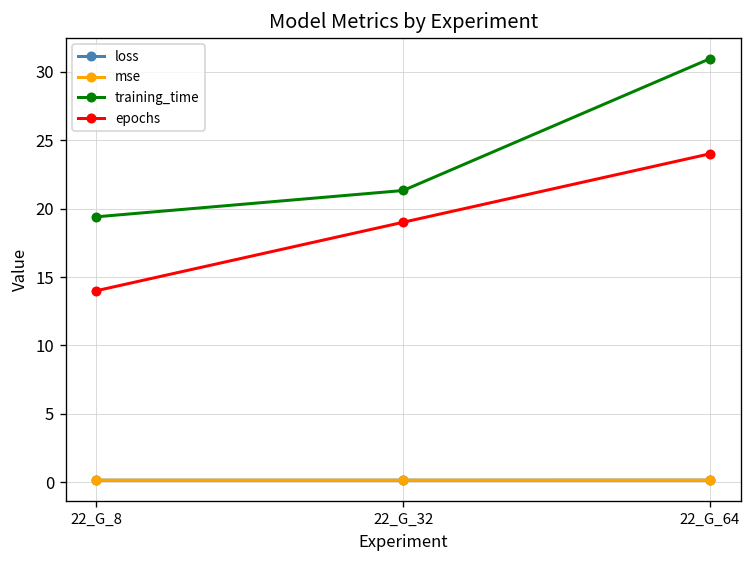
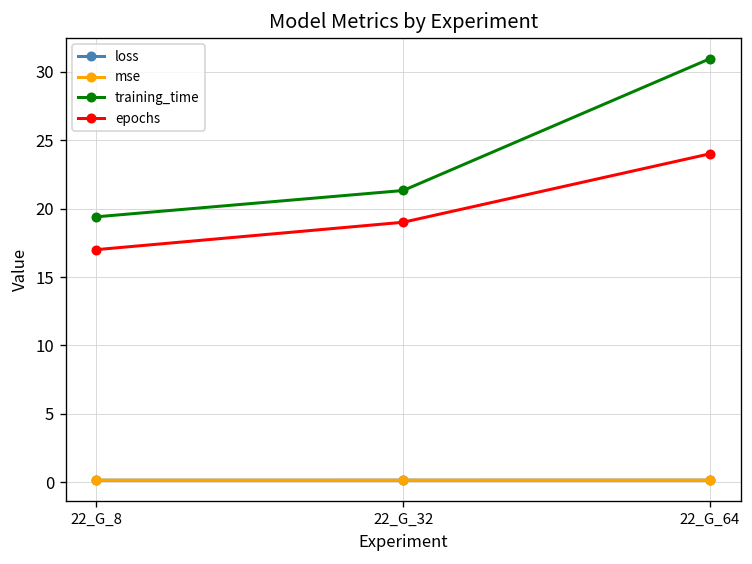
  {
    "mse": {
      "22_G_8": 0,
      "22_G_32": 0,
      "22_G_64": 0
    },
    "training_time": {
      "22_G_8": 19.4,
      "22_G_32": 21.3,
      "22_G_64": 31
    },
    "epochs": {
-     "22_G_8": 14,
+     "22_G_8": 17,
      "22_G_32": 19,
      "22_G_64": 24
    }
  }
